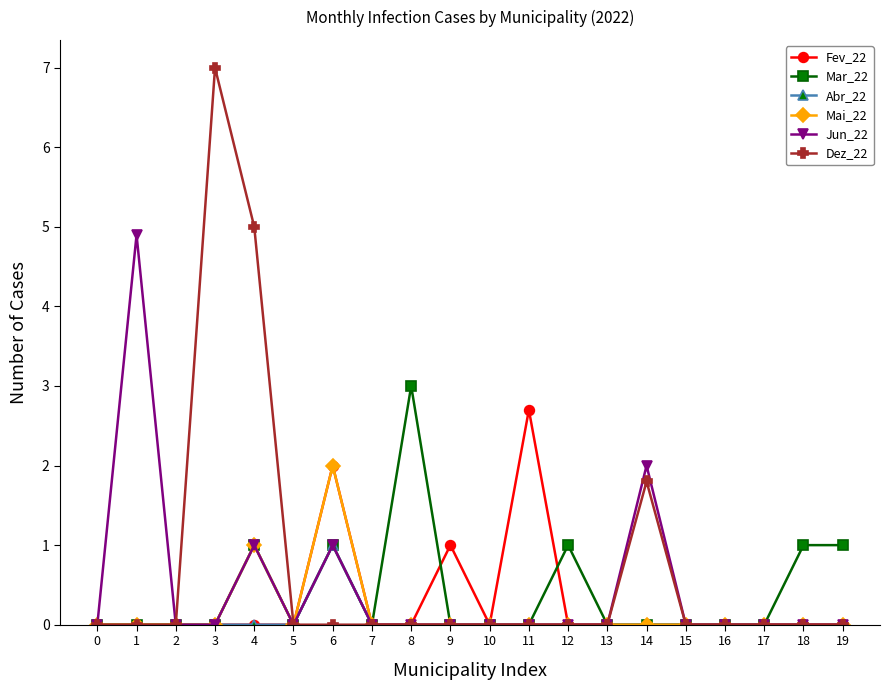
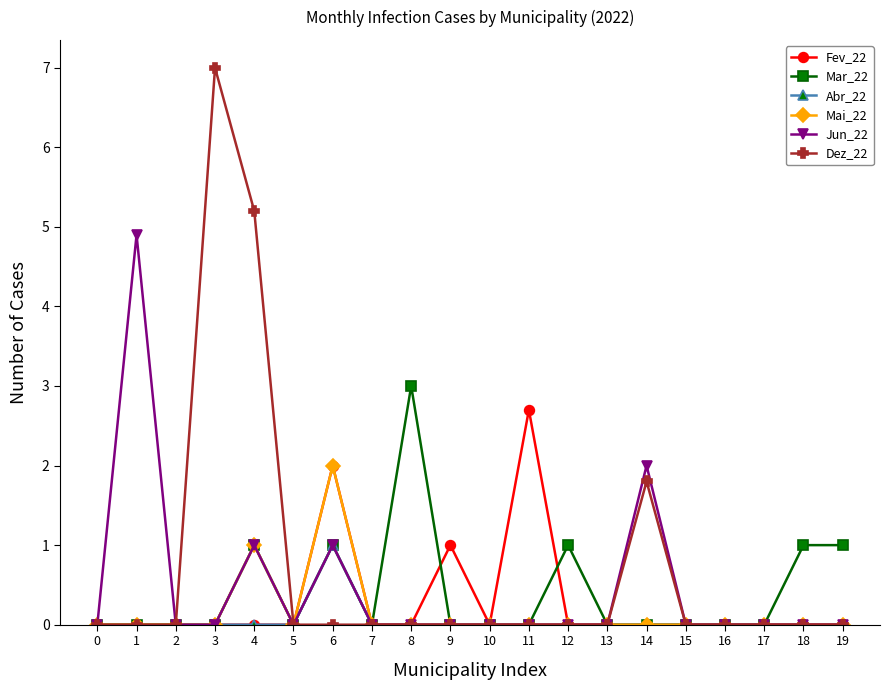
  {
    "Fev_22": {
      "9": 1.0,
      "11": 2.7
    },
    "Mar_22": {
      "8": 3.0,
      "12": 1.0,
      "18": 1.0,
      "19": 1.0
    },
    "Jun_22": {
      "1": 4.9,
      "14": 2.0
    },
    "Dez_22": {
      "3": 7.0,
-     "4": 5.0,
+     "4": 5.2,
      "6": 0.0,
      "14": 1.8
    }
  }
